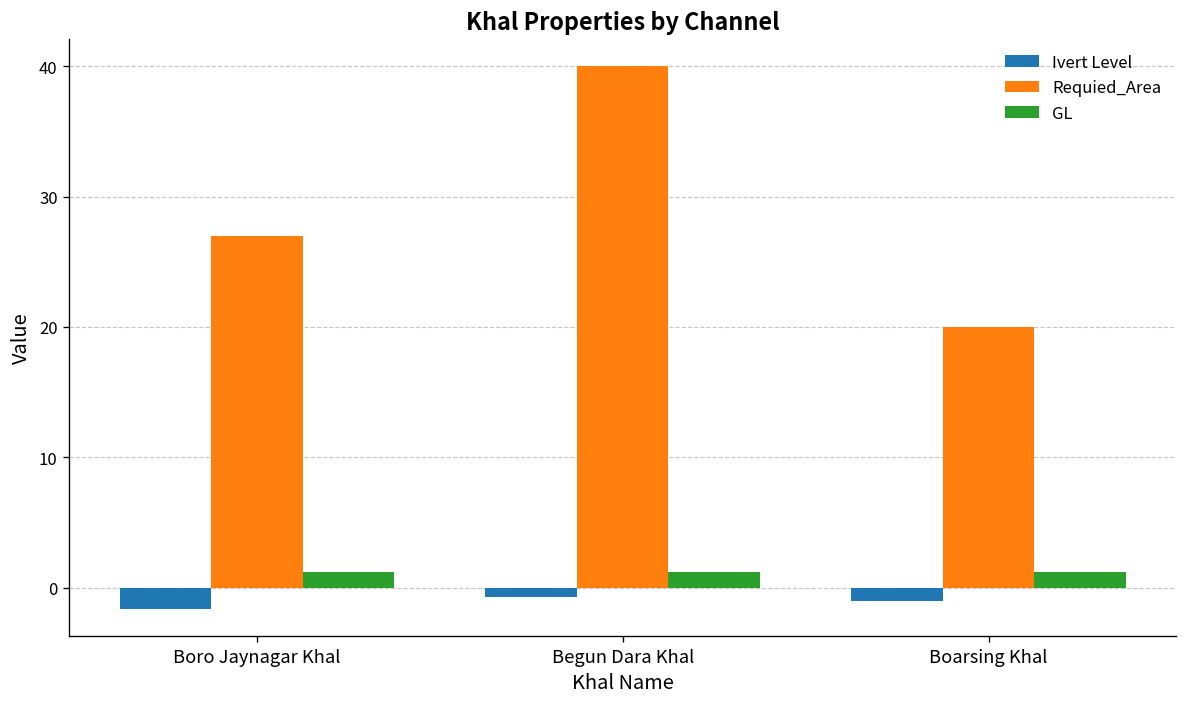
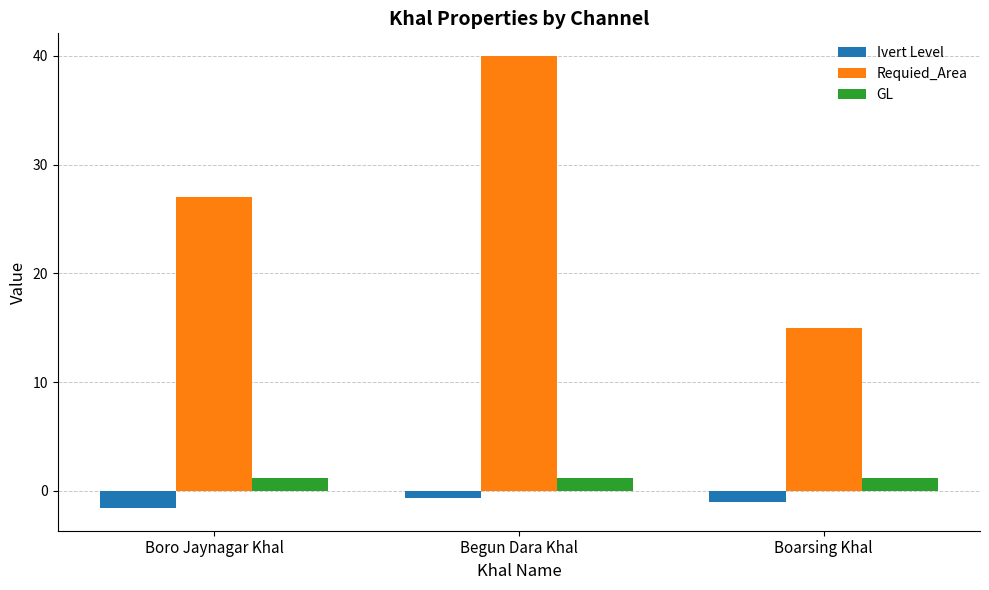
  {
    "Ivert Level": {
      "Boro Jaynagar Khal": -1.6,
      "Begun Dara Khal": -0.7,
      "Boarsing Khal": -1
    },
    "Requied_Area": {
      "Boro Jaynagar Khal": 27,
      "Begun Dara Khal": 40,
-     "Boarsing Khal": 20
+     "Boarsing Khal": 15
    },
    "GL": {
      "Boro Jaynagar Khal": 1,
      "Begun Dara Khal": 1,
      "Boarsing Khal": 1
    }
  }
